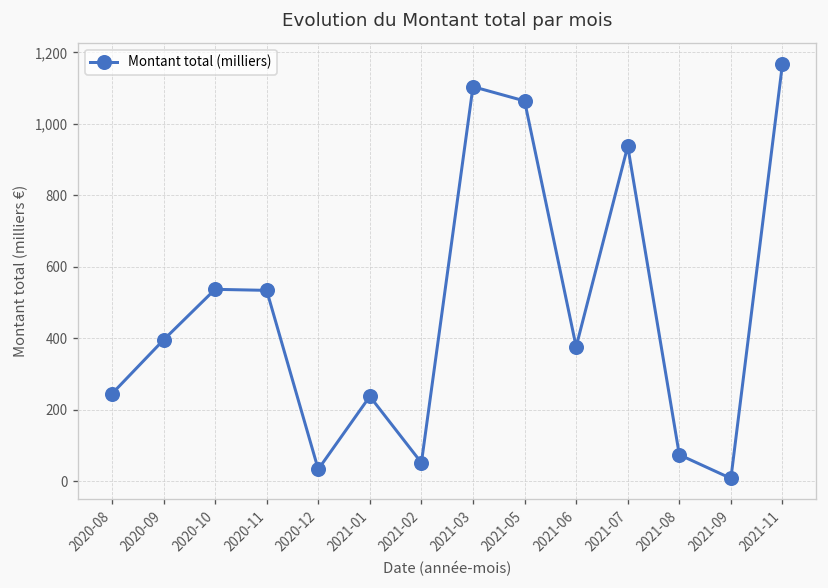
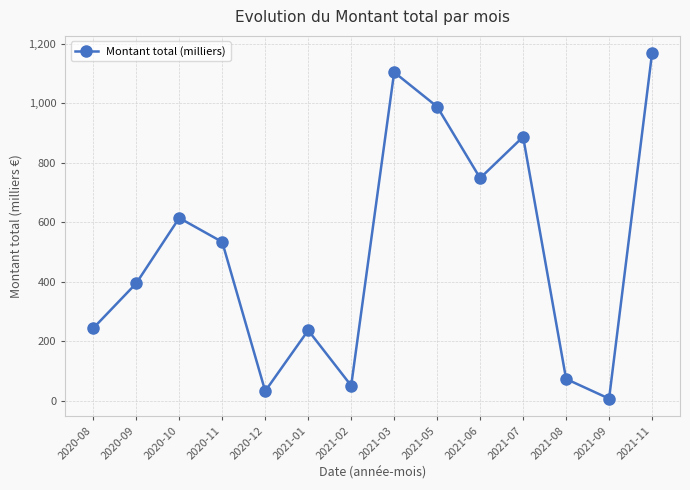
  {
    "2020-08": "240",
    "2020-09": "400",
-   "2020-10": "540",
+   "2020-10": "610",
    "2020-11": "530",
    "2020-12": "30",
    "2021-01": "240",
    "2021-02": "50",
    "2021-03": "1,100",
-   "2021-05": "1,060",
-   "2021-06": "380",
-   "2021-07": "940",
+   "2021-05": "990",
+   "2021-06": "750",
+   "2021-07": "890",
    "2021-08": "70",
    "2021-09": "10",
    "2021-11": "1,170"
  }
